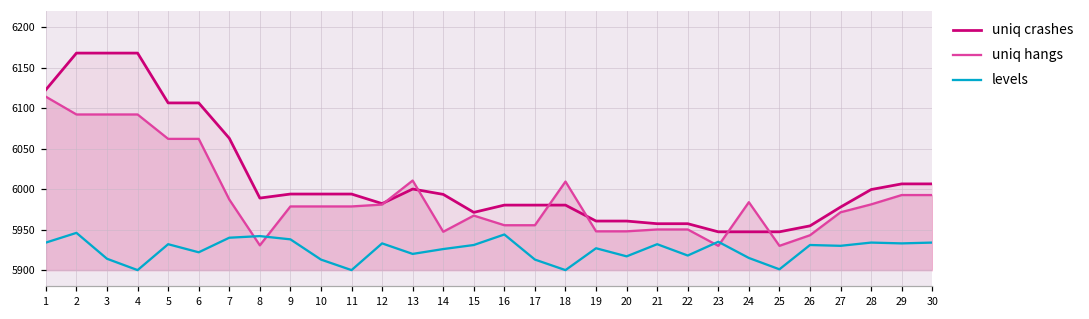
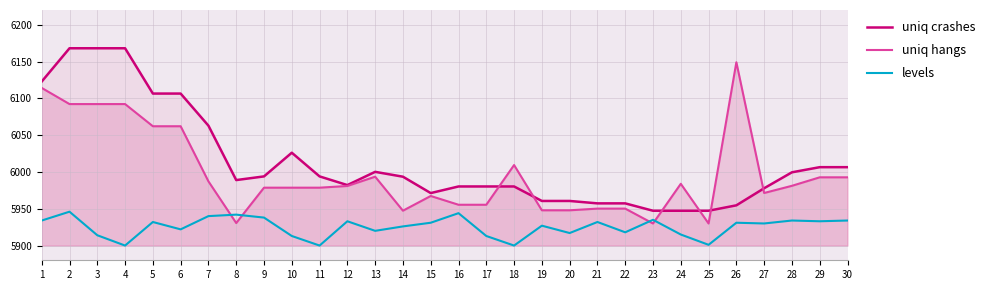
  {
    "uniq crashes": {
      "1": 6120,
      "2": 6170,
      "3": 6170,
      "4": 6170,
      "5": 6110,
      "6": 6110,
      "7": 6060,
      "8": 5990,
      "9": 5990,
-     "10": 5990,
+     "10": 6030,
      "11": 5990,
      "13": 6000,
      "14": 5990,
      "15": 5970,
      "16": 5980,
      "17": 5980,
      "18": 5980,
      "19": 5960,
      "20": 5960,
      "21": 5960,
      "22": 5960,
      "23": 5950,
      "24": 5950,
      "25": 5950,
      "26": 5950,
      "27": 5980,
      "28": 6000,
      "29": 6010,
      "30": 6010
    },
    "uniq hangs": {
      "1": 6110,
      "2": 6090,
      "3": 6090,
      "4": 6090,
      "5": 6060,
      "6": 6060,
      "7": 5990,
      "8": 5930,
      "9": 5980,
      "10": 5980,
      "11": 5980,
-     "13": 6010,
+     "13": 5990,
      "14": 5950,
      "15": 5970,
      "16": 5960,
      "17": 5960,
      "18": 6010,
      "19": 5950,
      "20": 5950,
      "21": 5950,
      "22": 5950,
      "23": 5930,
      "24": 5980,
      "25": 5930,
-     "26": 5940,
+     "26": 6150,
      "27": 5970,
      "28": 5980,
      "29": 5990,
      "30": 5990
    },
    "levels": {
      "1": 5930,
      "2": 5950,
      "3": 5910,
      "4": 5900,
      "5": 5930,
      "6": 5920,
      "7": 5940,
      "8": 5940,
      "9": 5940,
      "10": 5910,
      "11": 5900,
      "12": 5930,
      "13": 5920,
      "14": 5930,
      "15": 5930,
      "16": 5940,
      "17": 5910,
      "18": 5900,
      "19": 5930,
      "20": 5920,
      "21": 5930,
      "22": 5920,
      "23": 5940,
      "24": 5920,
      "25": 5900,
      "26": 5930,
      "27": 5930,
      "28": 5930,
      "29": 5930,
      "30": 5930
    }
  }
